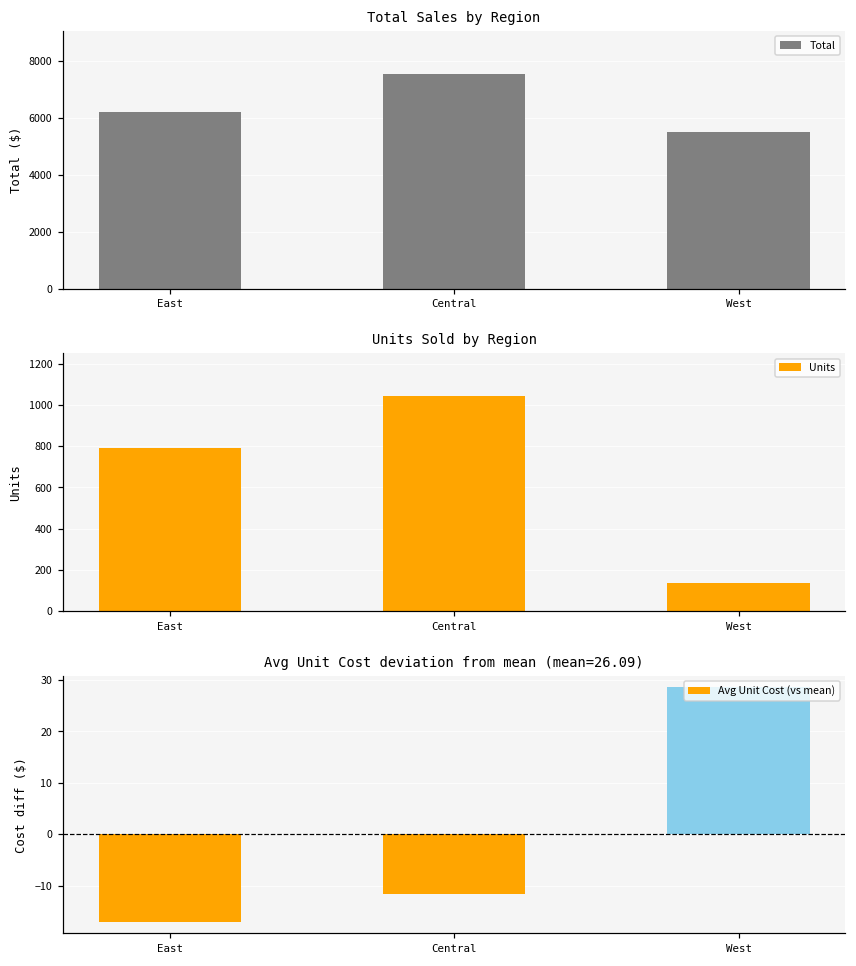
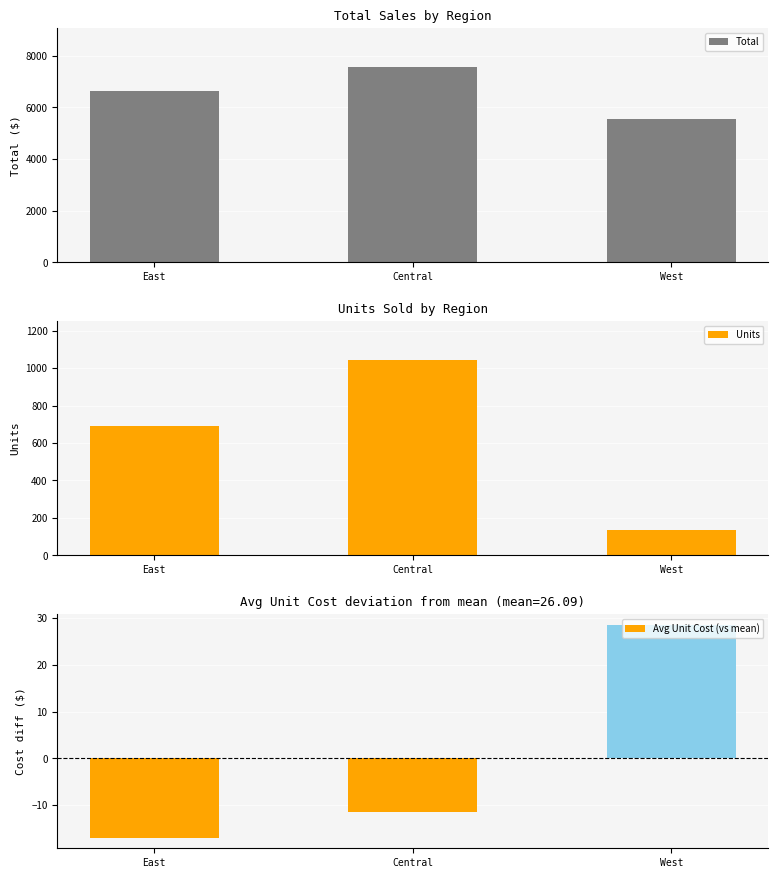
  {
    "Total Sales by Region": {
-     "East": 6200,
+     "East": 6600,
      "Central": 7600,
      "West": 5500
    },
    "Units Sold by Region": {
-     "East": 790,
+     "East": 690,
      "Central": 1040,
      "West": 140
    },
    "Avg Unit Cost deviation from mean (mean=26.09)": {
      "East": -17,
      "Central": -12
    }
  }
